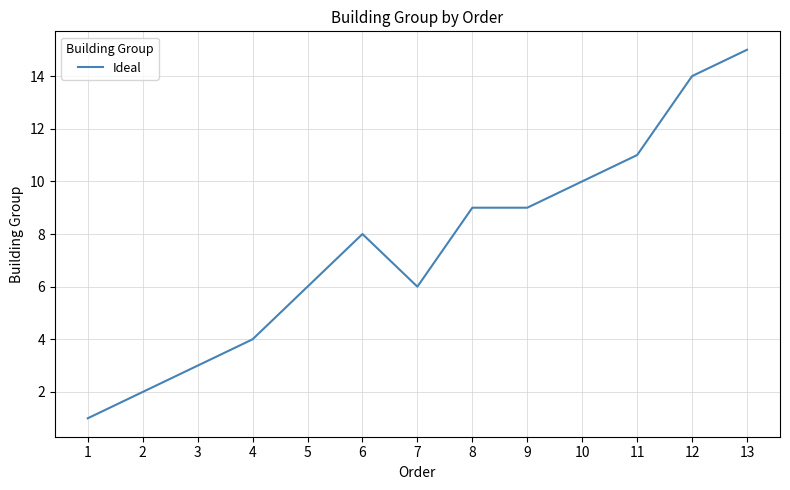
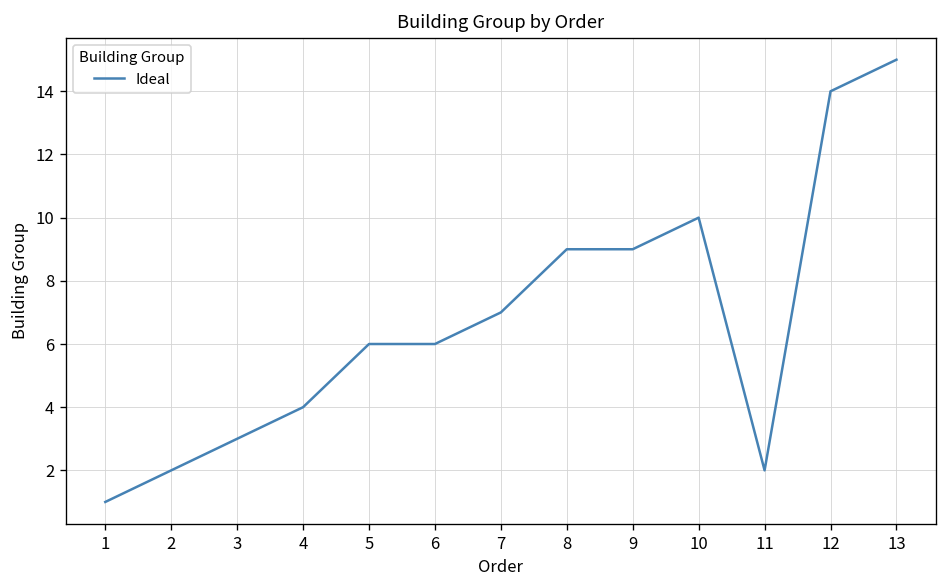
  {
    "1": 1,
    "2": 2,
    "3": 3,
    "4": 4,
    "5": 6,
-   "6": 8,
-   "7": 6,
+   "6": 6,
+   "7": 7,
    "8": 9,
    "9": 9,
    "10": 10,
-   "11": 11,
+   "11": 2,
    "12": 14,
    "13": 15
  }
